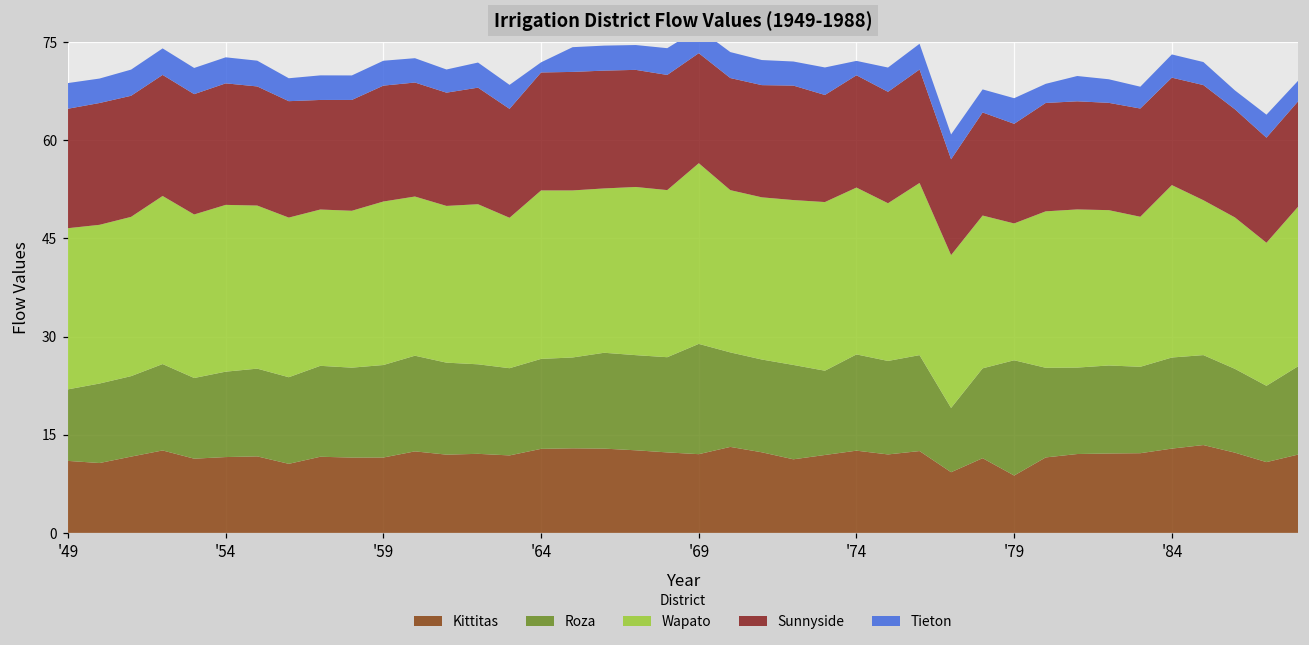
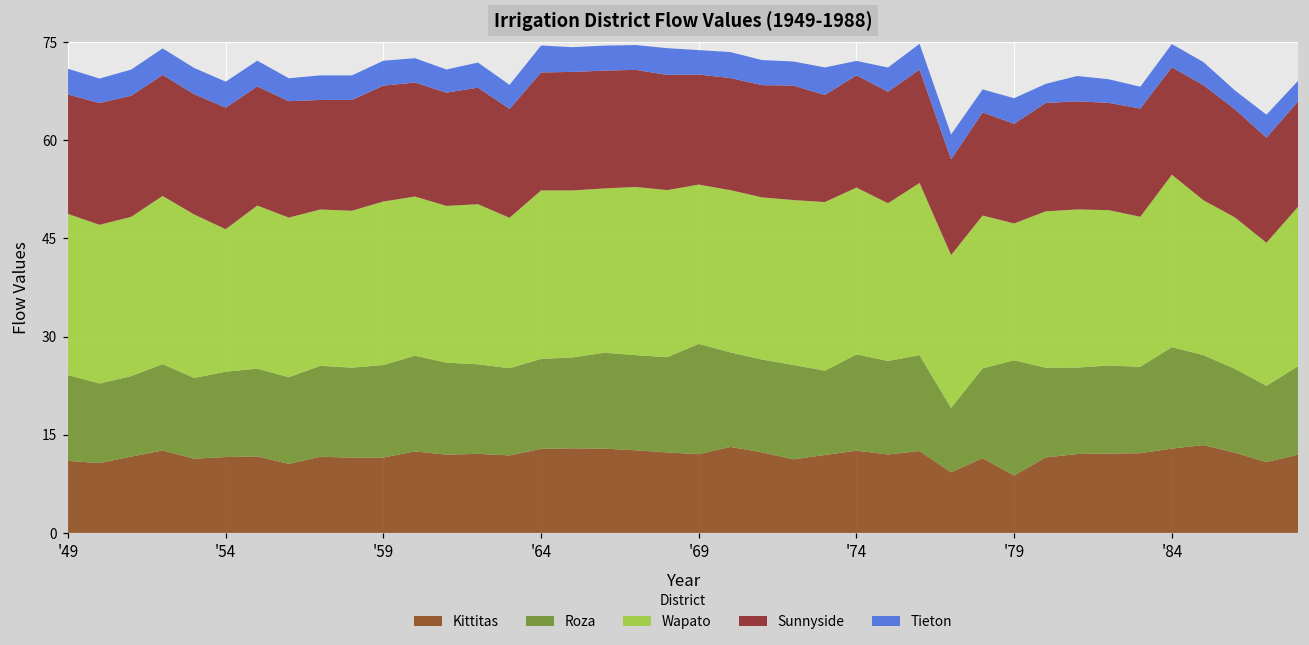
  {
    "Roza": {
-     "'49": 11,
+     "'49": 13,
      "'54": 13,
      "'59": 14,
      "'64": 14,
      "'69": 17,
      "'74": 15,
      "'79": 18,
-     "'84": 14
+     "'84": 16
    },
    "Wapato": {
      "'49": 25,
-     "'54": 25,
+     "'54": 22,
      "'59": 25,
      "'64": 26,
-     "'69": 28,
+     "'69": 24,
      "'74": 25,
      "'79": 21,
      "'84": 26
    },
    "Tieton": {
      "'49": 4,
      "'54": 4,
      "'59": 4,
-     "'64": 2,
+     "'64": 4,
      "'74": 2,
      "'79": 4,
      "'84": 4
    }
  }
